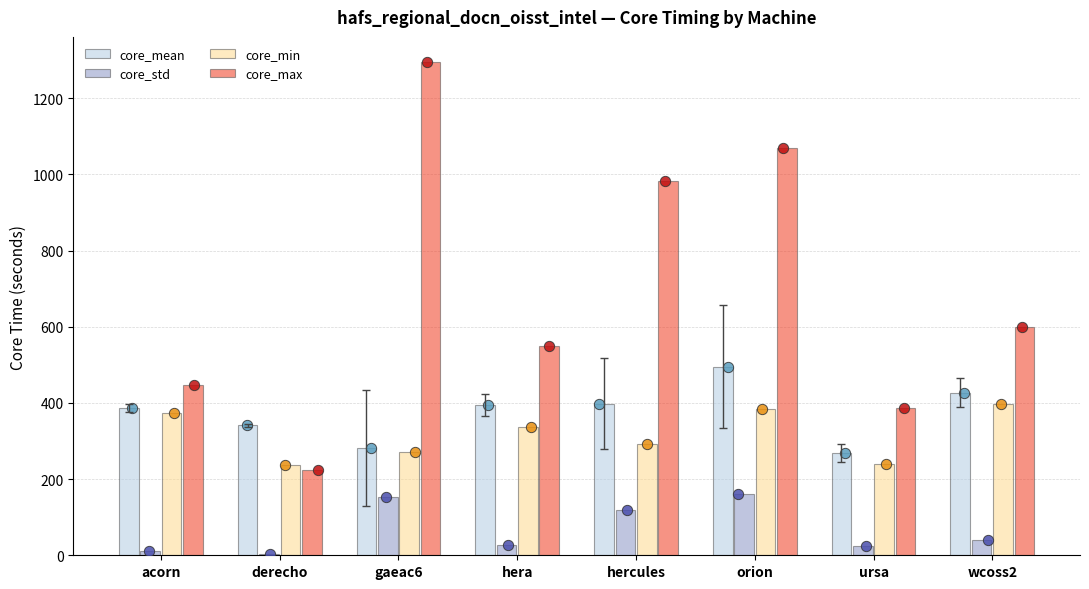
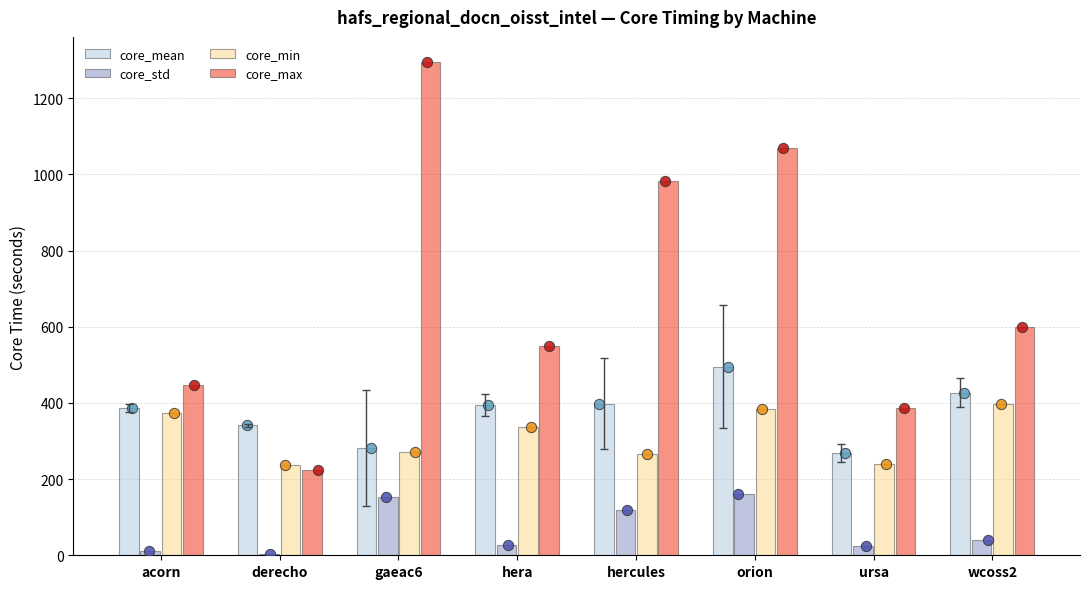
  {
    "core_min": {
      "acorn": 370,
      "derecho": 240,
      "gaeac6": 270,
      "hera": 340,
-     "hercules": 290,
+     "hercules": 270,
      "orion": 380,
      "ursa": 240,
      "wcoss2": 400
    },
    "core_max": {
      "acorn": 450,
      "derecho": 220,
      "gaeac6": 1300,
      "hera": 550,
      "hercules": 980,
      "orion": 1070,
      "ursa": 390,
      "wcoss2": 600
    }
  }
